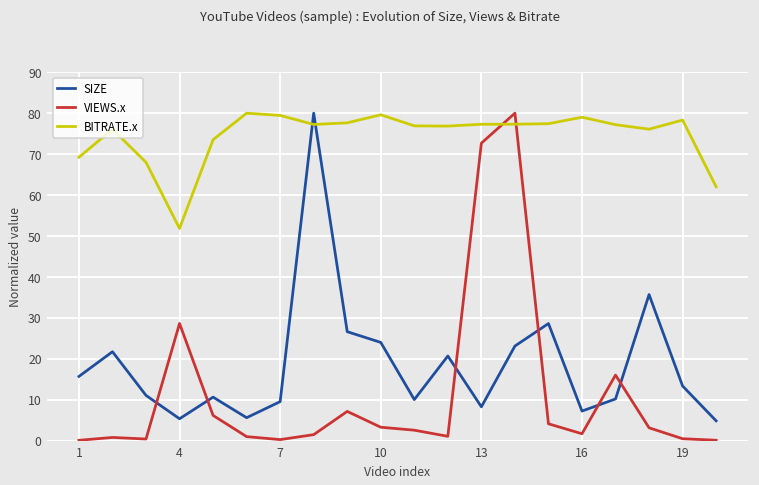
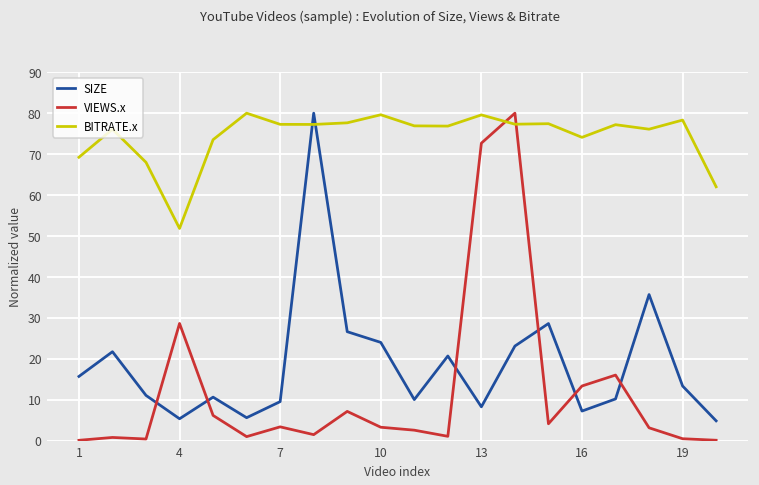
  {
    "SIZE": {
      "1": 16,
      "4": 5,
      "7": 10,
      "10": 24,
      "13": 8,
      "16": 7,
      "19": 13
    },
    "VIEWS.x": {
      "1": 0,
      "4": 29,
-     "7": 0,
+     "7": 3,
      "10": 3,
      "13": 73,
-     "16": 2,
+     "16": 13,
      "19": 0
    },
    "BITRATE.x": {
      "1": 69,
      "4": 52,
-     "7": 79,
+     "7": 77,
      "10": 80,
-     "13": 77,
-     "16": 79,
+     "13": 80,
+     "16": 74,
      "19": 78
    }
  }
